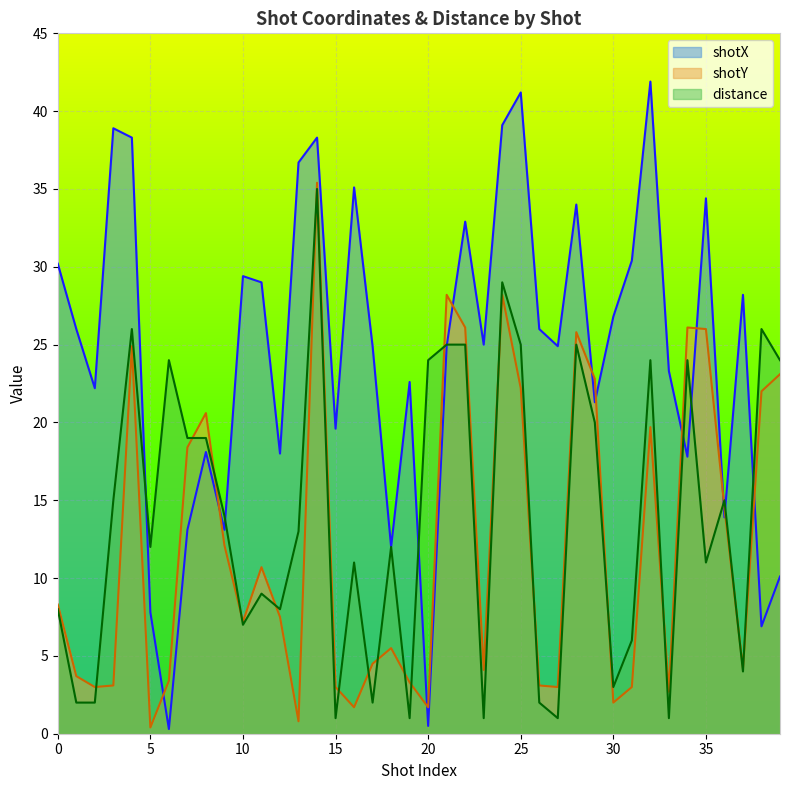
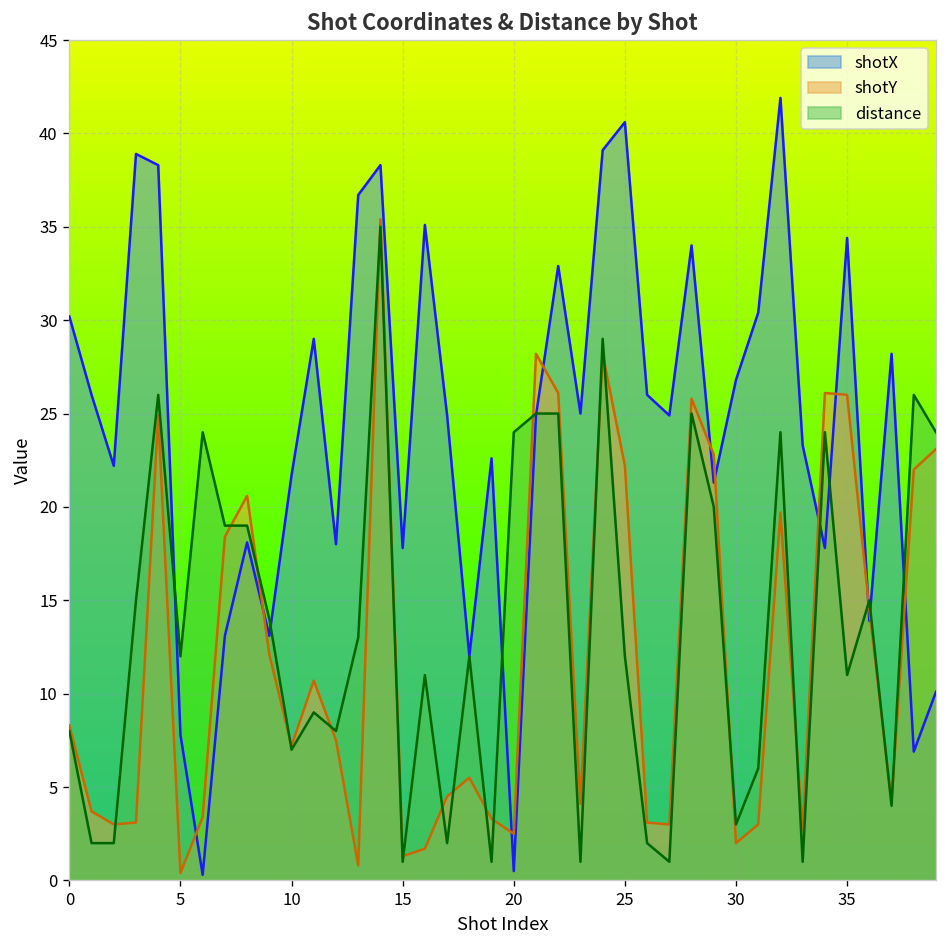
  {
    "shotX": {
      "0": 30.2,
      "5": 7.8,
-     "10": 29.4,
-     "15": 19.6,
+     "10": 21.7,
+     "15": 17.8,
      "20": 0.5,
-     "25": 41.2,
+     "25": 40.6,
      "30": 26.8,
      "35": 34.4
    },
    "shotY": {
      "0": 8.3,
      "5": 0.4,
      "10": 7.2,
-     "15": 3.0,
-     "20": 1.7,
+     "15": 1.3,
+     "20": 2.5,
      "25": 22.2,
      "30": 2.0,
      "35": 26.0
    },
    "distance": {
      "0": 8,
      "5": 12,
      "10": 7,
      "15": 1,
      "20": 24,
-     "25": 25,
+     "25": 12,
      "30": 3,
      "35": 11
    }
  }
